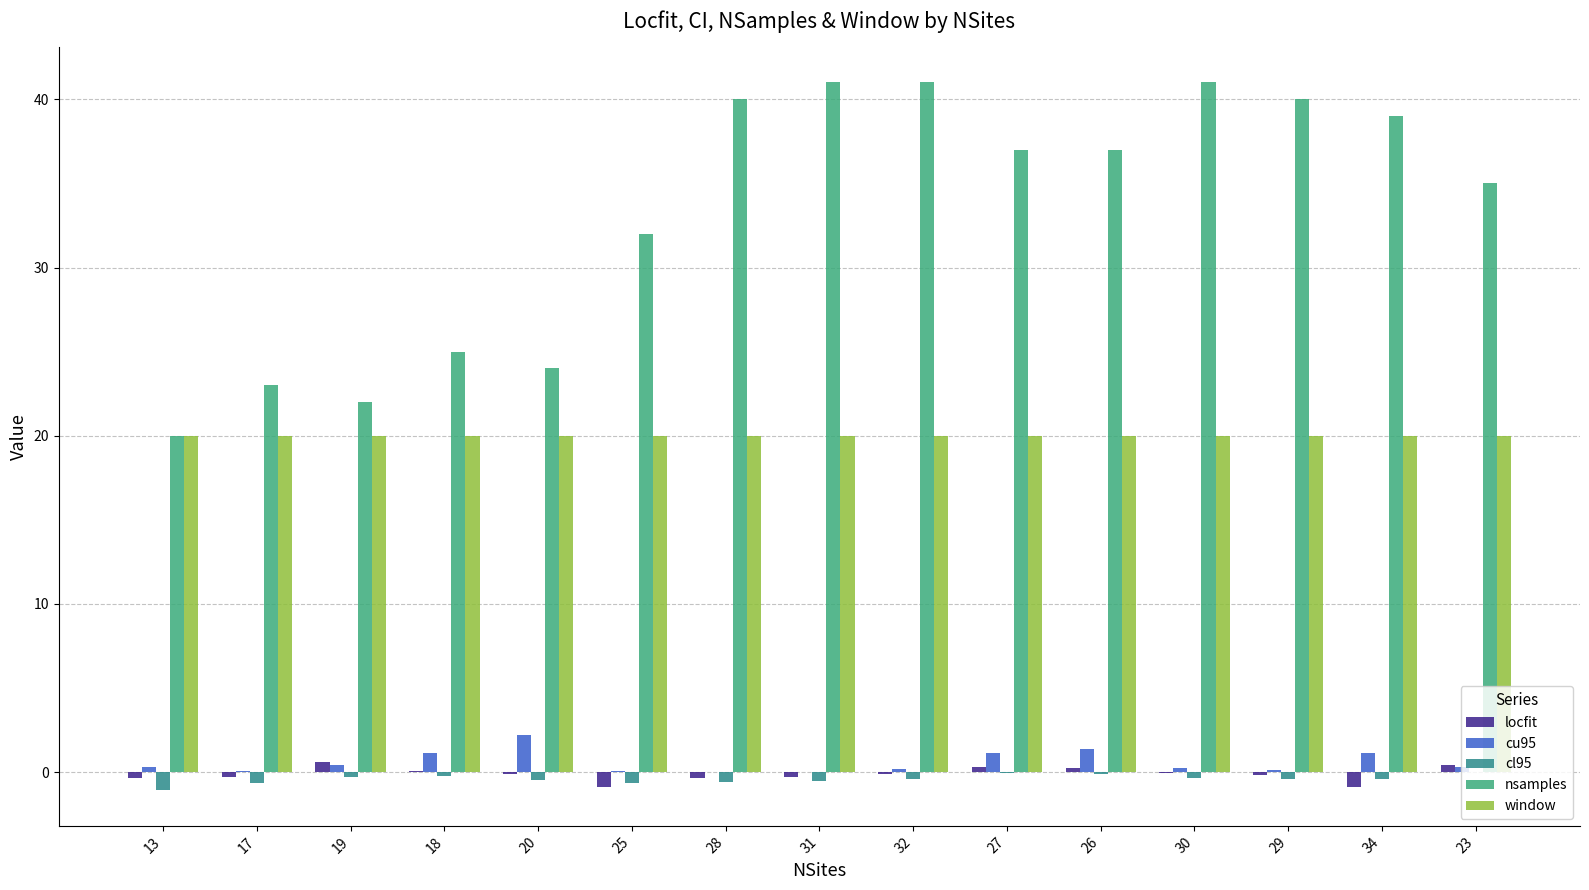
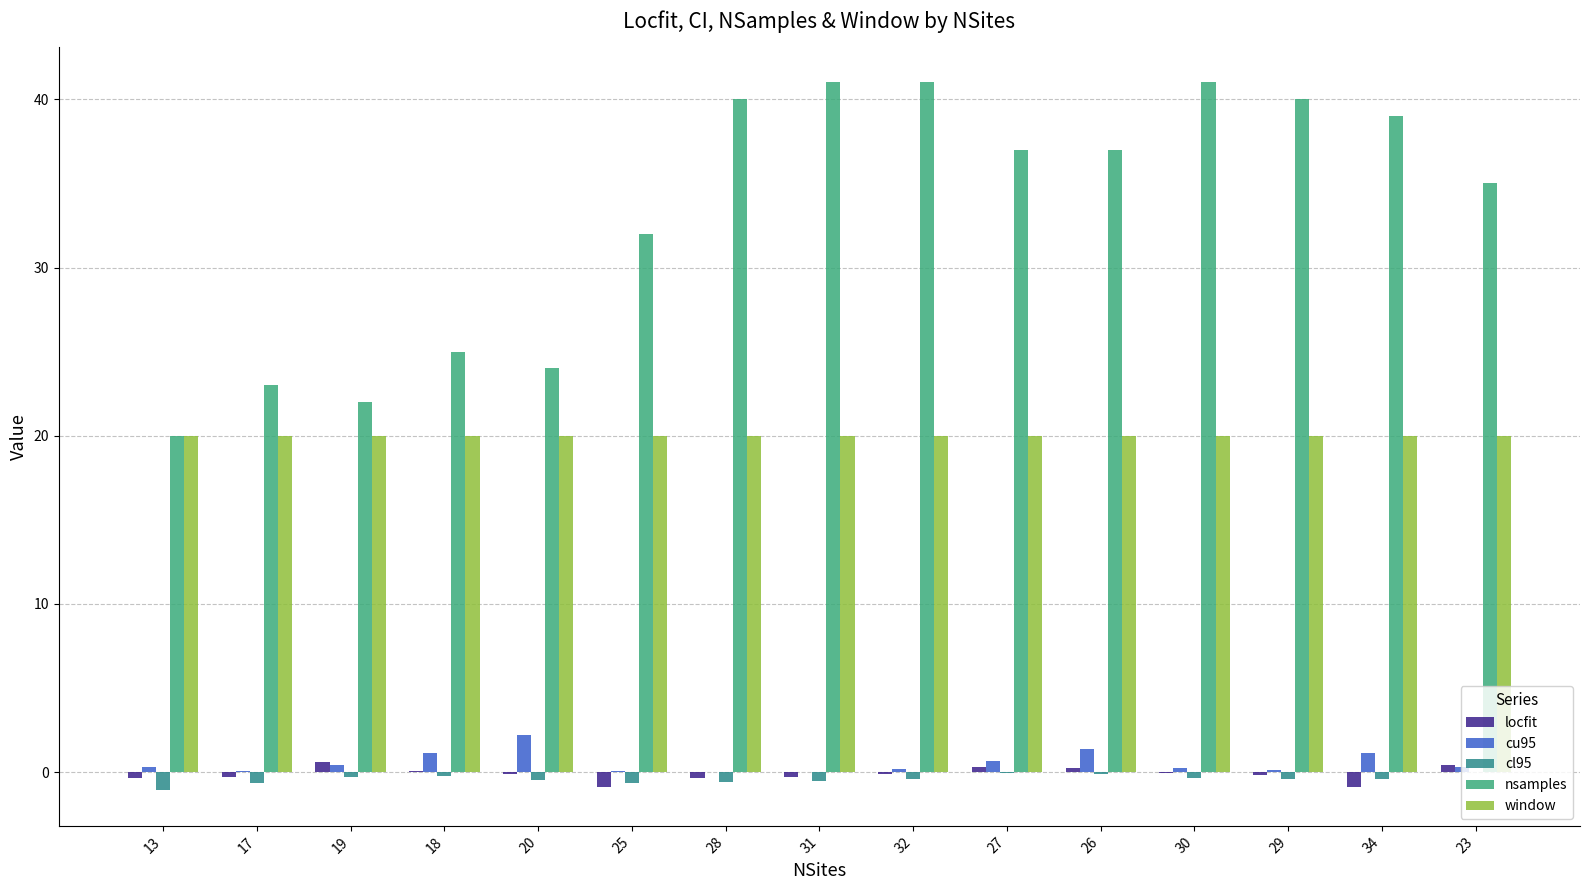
  {
    "locfit": {
      "13": -0.4,
      "17": -0.3,
      "19": 0.6,
      "25": -0.9,
      "28": -0.3,
      "31": -0.3,
      "27": 0.3,
      "26": 0.3,
      "29": -0.2,
      "34": -0.9,
      "23": 0.4
    },
    "cu95": {
      "13": 0.3,
      "19": 0.4,
      "18": 1.1,
      "20": 2.2,
      "32": 0.2,
-     "27": 1.2,
+     "27": 0.7,
      "26": 1.4,
      "30": 0.2,
      "34": 1.2
    },
    "window": {
      "13": 20.0,
      "17": 20.0,
      "19": 20.0,
      "18": 20.0,
      "20": 20.0,
      "25": 20.0,
      "28": 20.0,
      "31": 20.0,
      "32": 20.0,
      "27": 20.0,
      "26": 20.0,
      "30": 20.0,
      "29": 20.0,
      "34": 20.0,
      "23": 20.0
    }
  }
